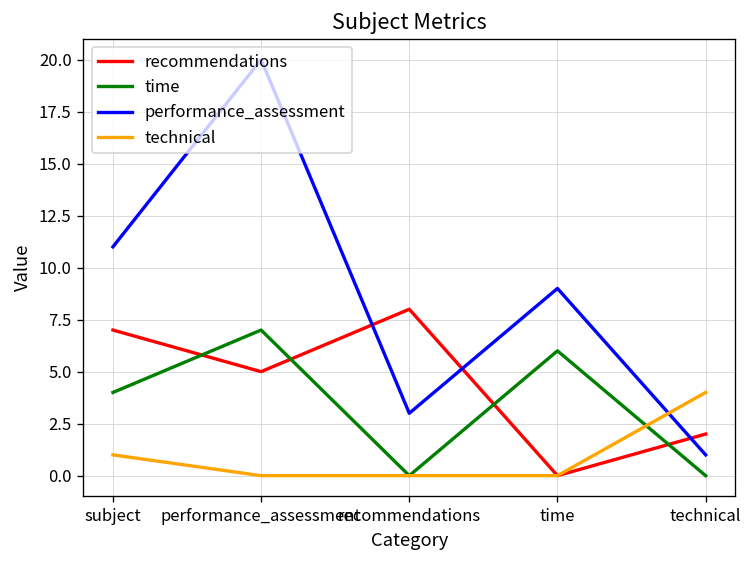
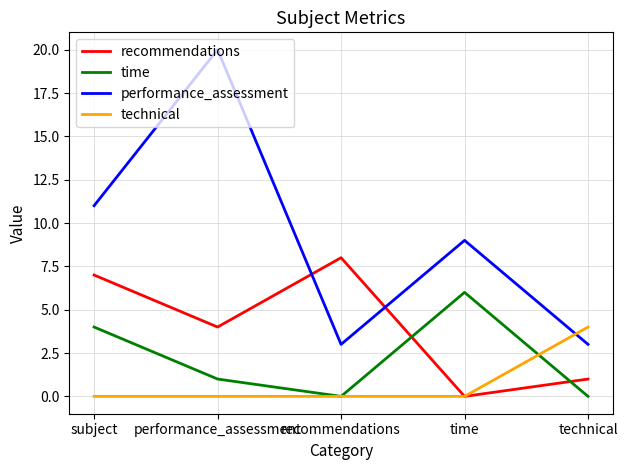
  {
    "recommendations": {
      "subject": 7,
-     "performance_assessment": 5,
-     "technical": 2
+     "performance_assessment": 4,
+     "technical": 1
    },
    "time": {
      "subject": 4,
-     "performance_assessment": 7,
+     "performance_assessment": 1,
      "time": 6,
      "technical": 0
    },
    "performance_assessment": {
      "subject": 11,
      "time": 9,
-     "technical": 1
+     "technical": 3
    },
    "technical": {
-     "subject": 1,
+     "subject": 0,
      "performance_assessment": 0,
      "technical": 4
    }
  }
